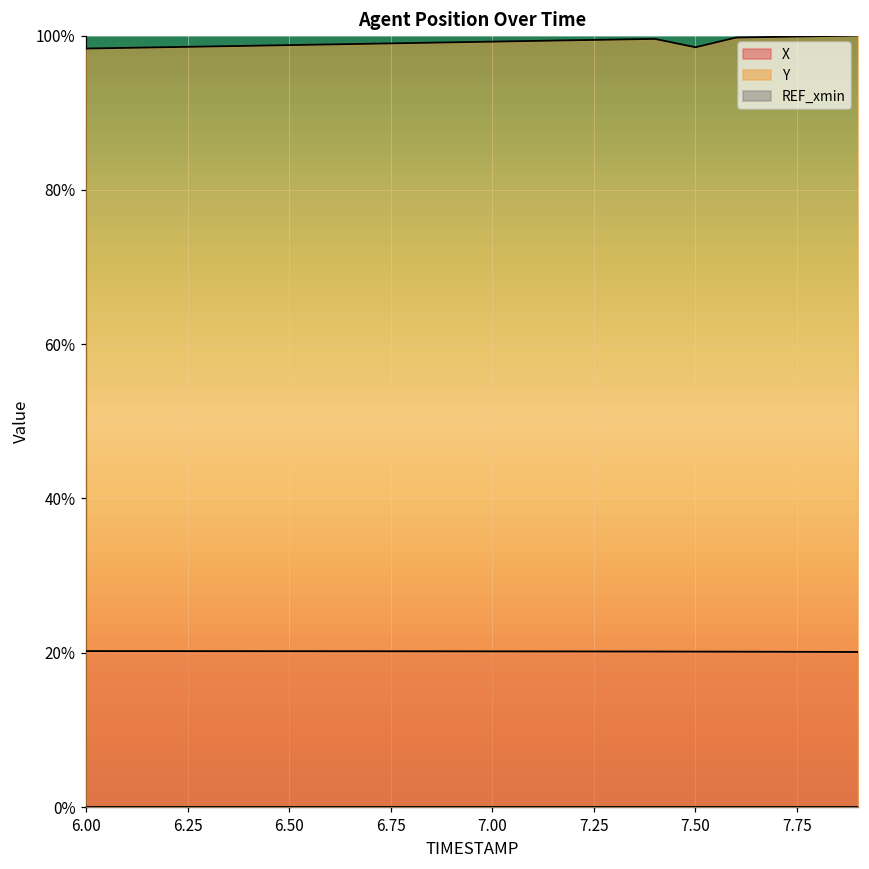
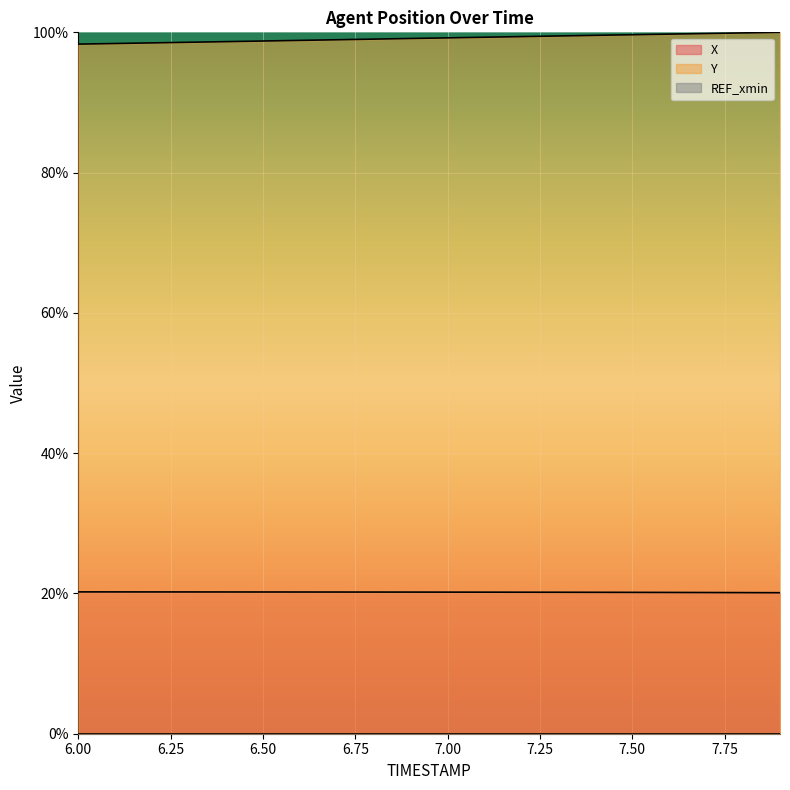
  {
    "X": {
      "6.00": "20%",
      "6.50": "20%",
      "7.00": "20%",
      "7.50": "20%"
    },
    "Y": {
      "6.00": "98%",
      "6.50": "99%",
      "7.00": "99%",
-     "7.50": "98%"
+     "7.50": "100%"
    },
    "REF_xmin": {
      "6.00": "0%",
      "6.50": "0%",
      "7.00": "0%",
      "7.50": "0%"
    }
  }
